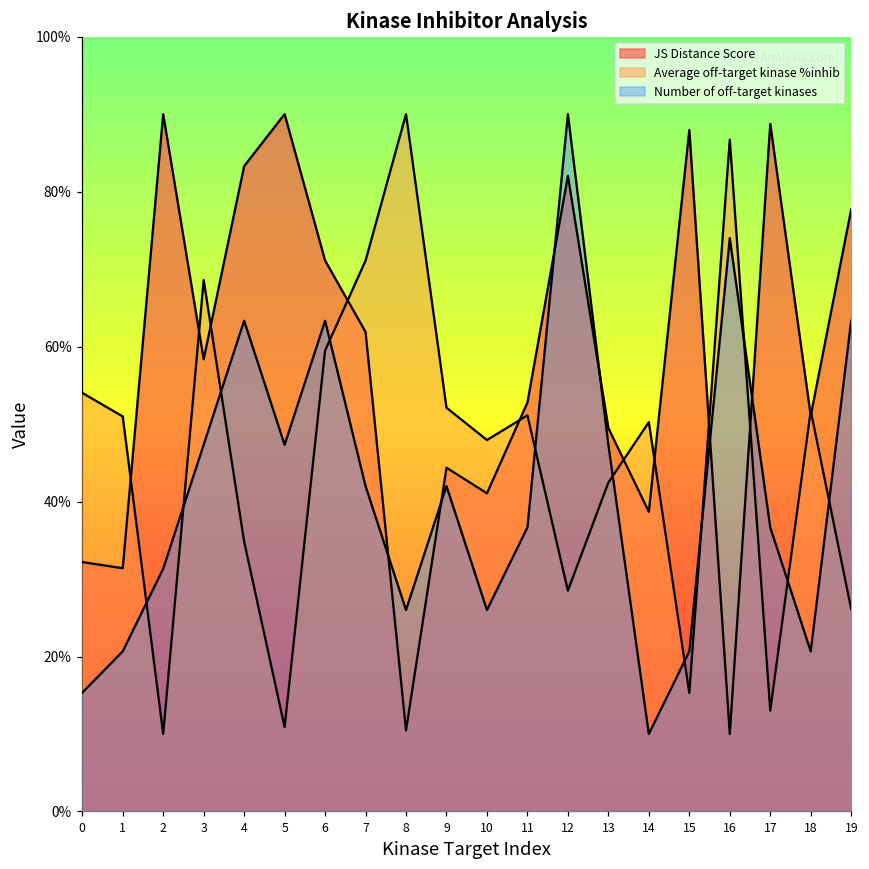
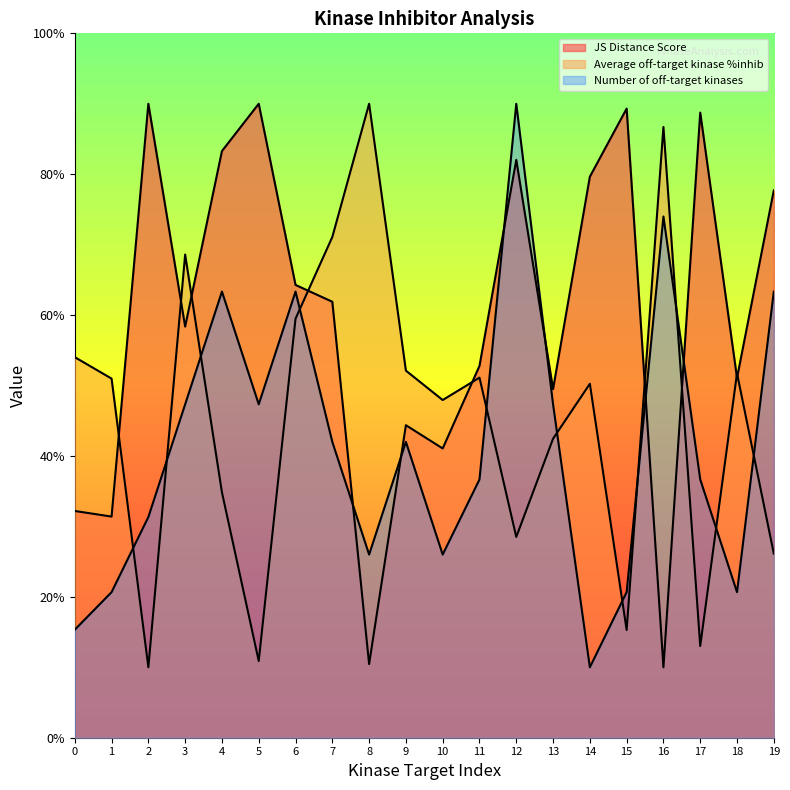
  {
    "JS Distance Score": {
      "0": "32%",
      "1": "31%",
      "2": "90%",
      "3": "58%",
      "4": "83%",
      "5": "90%",
-     "6": "71%",
+     "6": "64%",
      "7": "62%",
      "8": "10%",
      "9": "44%",
      "10": "41%",
      "11": "53%",
      "12": "82%",
      "13": "49%",
-     "14": "39%",
-     "15": "88%",
+     "14": "80%",
+     "15": "89%",
      "16": "10%",
      "17": "89%",
      "18": "51%",
      "19": "78%"
    },
    "Average off-target kinase %inhib": {
      "0": "54%",
      "1": "51%",
      "2": "10%",
      "3": "69%",
      "4": "35%",
      "5": "11%",
      "6": "59%",
      "7": "71%",
      "8": "90%",
      "9": "52%",
      "10": "48%",
      "11": "51%",
      "12": "28%",
      "13": "42%",
      "14": "50%",
      "15": "15%",
      "16": "87%",
      "17": "13%",
      "18": "52%",
      "19": "26%"
    },
    "Number of off-target kinases": {
      "0": "15%",
      "1": "21%",
      "2": "31%",
      "3": "47%",
      "4": "63%",
      "5": "47%",
      "6": "63%",
      "7": "42%",
      "8": "26%",
      "9": "42%",
      "10": "26%",
      "11": "37%",
      "12": "90%",
      "13": "47%",
      "14": "10%",
      "15": "21%",
      "16": "74%",
      "17": "37%",
      "18": "21%",
      "19": "63%"
    }
  }
